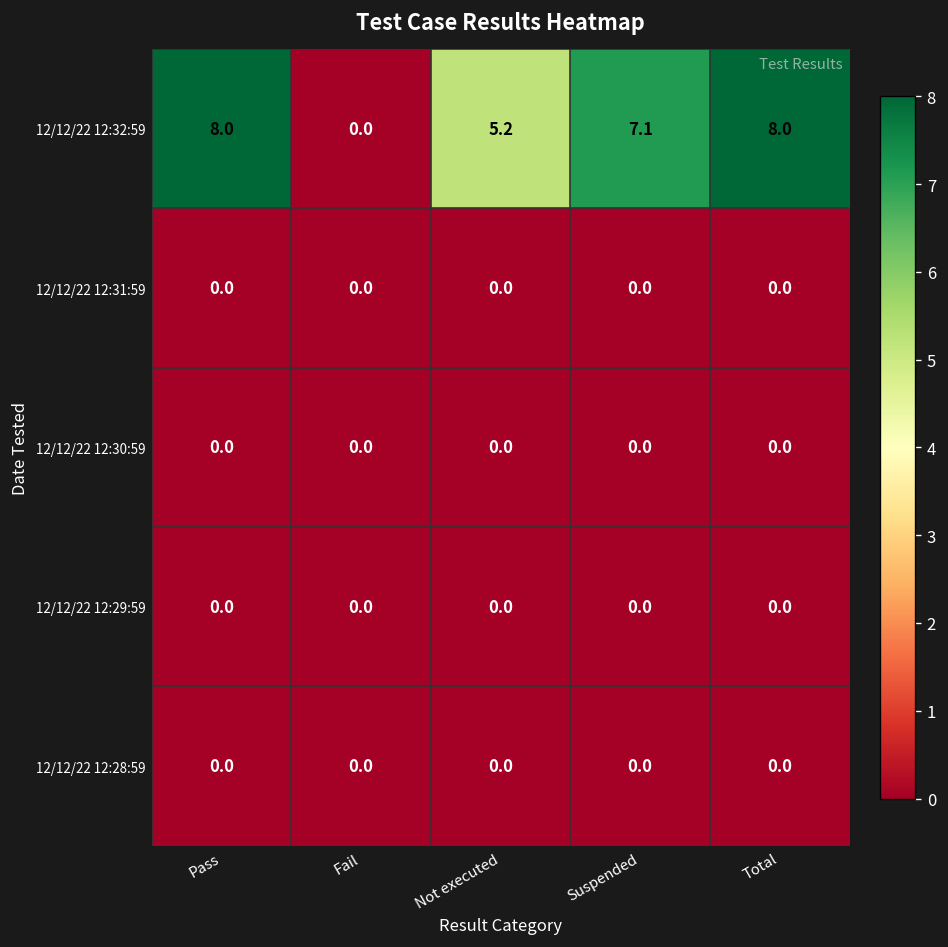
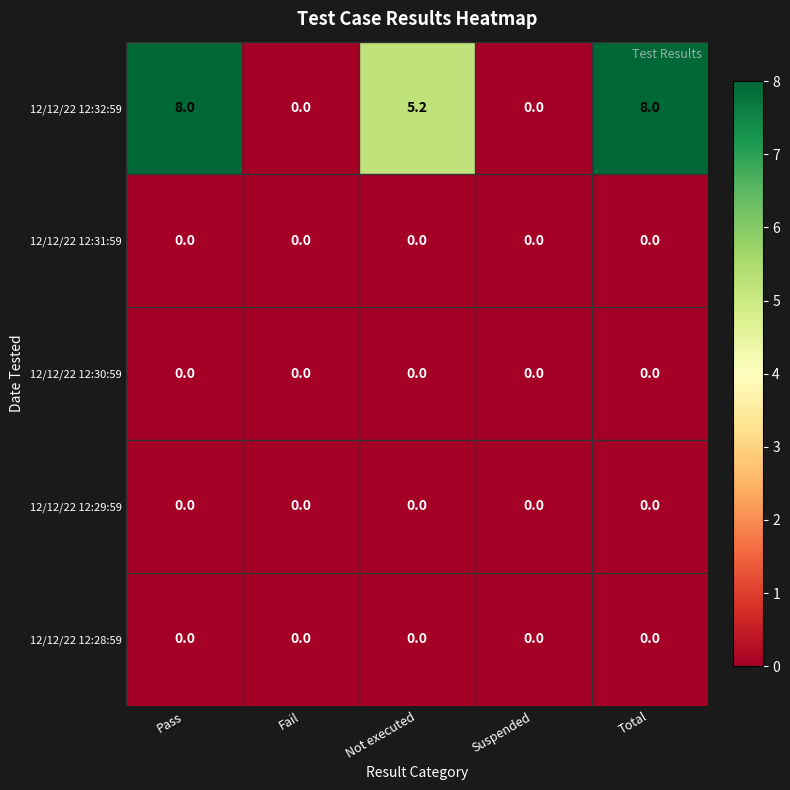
  {
    "12/12/22 12:32:59": {
      "Pass": 8.0,
      "Fail": 0.0,
      "Not executed": 5.2,
-     "Suspended": 7.1
+     "Suspended": 0.0
    },
    "12/12/22 12:31:59": {
      "Pass": 0.0,
      "Fail": 0.0,
      "Not executed": 0.0,
      "Suspended": 0.0,
      "Total": 0.0
    },
    "12/12/22 12:30:59": {
      "Pass": 0.0,
      "Fail": 0.0,
      "Not executed": 0.0,
      "Suspended": 0.0,
      "Total": 0.0
    },
    "12/12/22 12:29:59": {
      "Pass": 0.0,
      "Fail": 0.0,
      "Not executed": 0.0,
      "Suspended": 0.0,
      "Total": 0.0
    },
    "12/12/22 12:28:59": {
      "Pass": 0.0,
      "Fail": 0.0,
      "Not executed": 0.0,
      "Suspended": 0.0,
      "Total": 0.0
    }
  }
